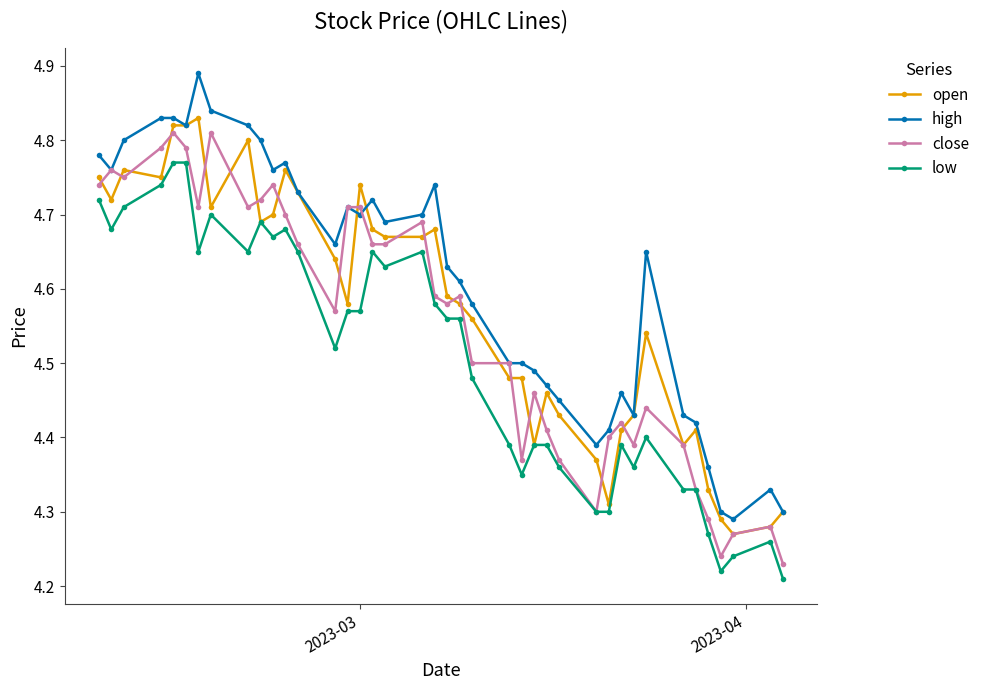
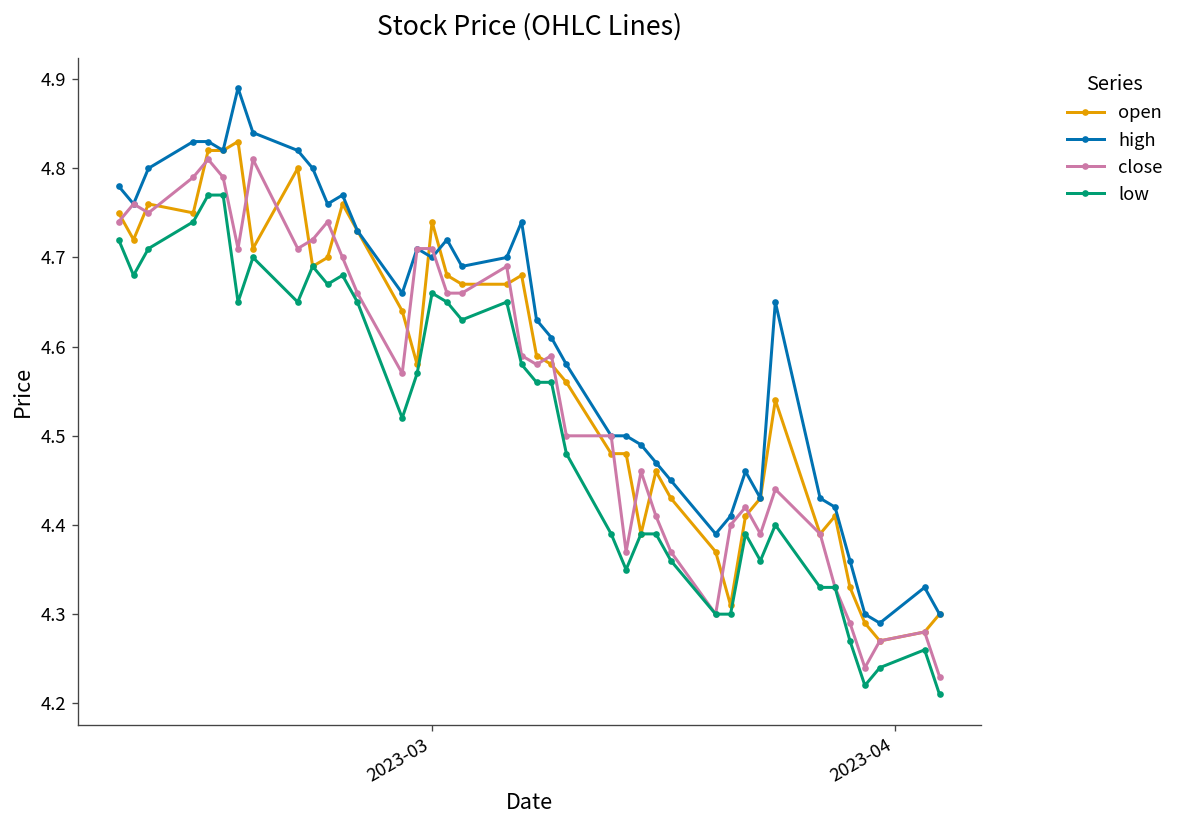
  {
    "open": {
      "2023-03": 4.74
    },
    "high": {
      "2023-03": 4.70
    },
    "close": {
      "2023-03": 4.71
    },
    "low": {
-     "2023-03": 4.57
+     "2023-03": 4.66
    }
  }
